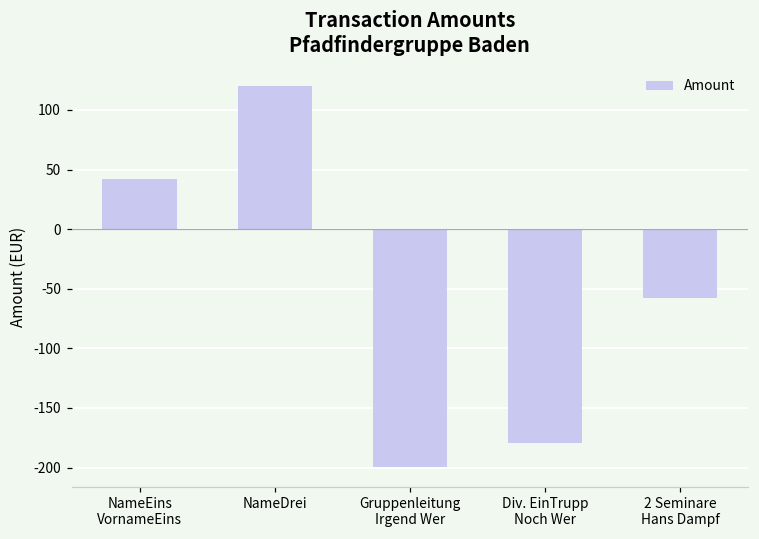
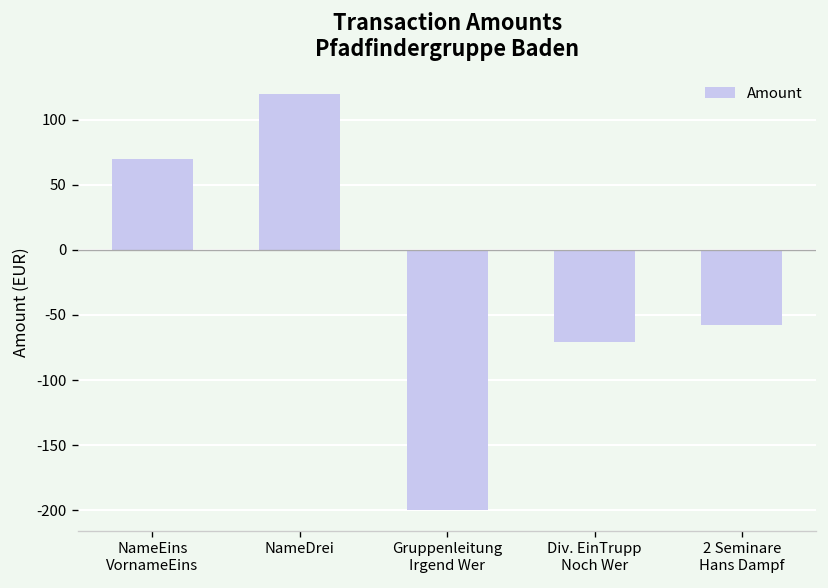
  {
-   "NameEins VornameEins": 42,
+   "NameEins VornameEins": 70,
    "NameDrei": 120,
    "Gruppenleitung Irgend Wer": -200,
-   "Div. EinTrupp Noch Wer": -179,
+   "Div. EinTrupp Noch Wer": -71,
    "2 Seminare Hans Dampf": -58
  }
